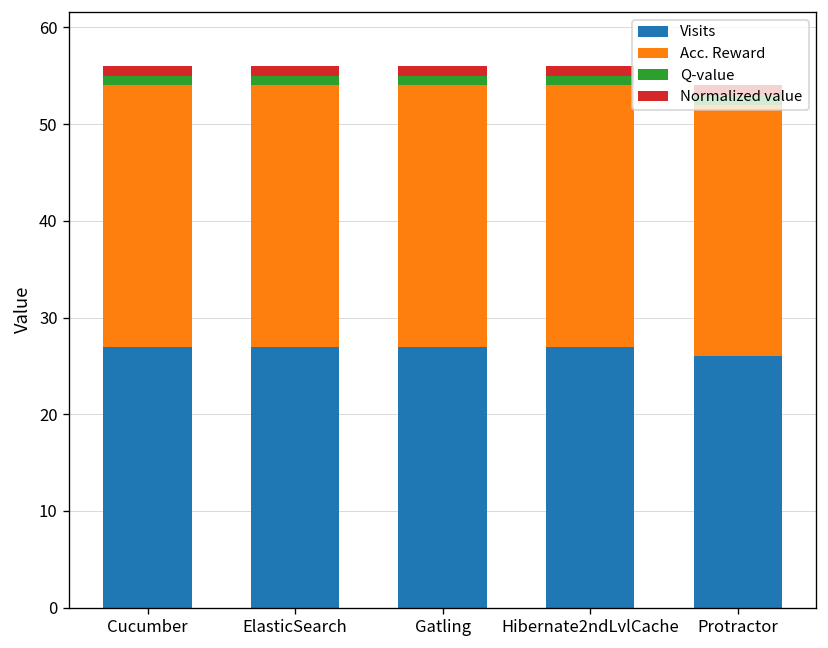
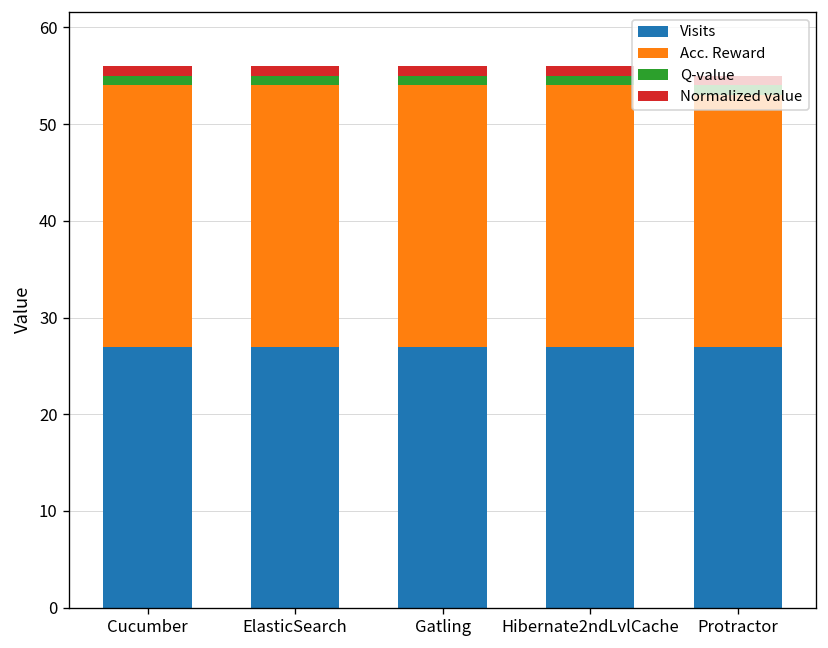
  {
    "Visits": {
      "Cucumber": 27,
      "ElasticSearch": 27,
      "Gatling": 27,
      "Hibernate2ndLvlCache": 27,
-     "Protractor": 26
+     "Protractor": 27
    },
    "Acc. Reward": {
      "Cucumber": 27,
      "ElasticSearch": 27,
      "Gatling": 27,
      "Hibernate2ndLvlCache": 27
    },
    "Q-value": {
      "Cucumber": 1,
      "ElasticSearch": 1,
      "Gatling": 1,
      "Hibernate2ndLvlCache": 1
    },
    "Normalized value": {
      "Cucumber": 1,
      "ElasticSearch": 1,
      "Gatling": 1,
      "Hibernate2ndLvlCache": 1
    }
  }
